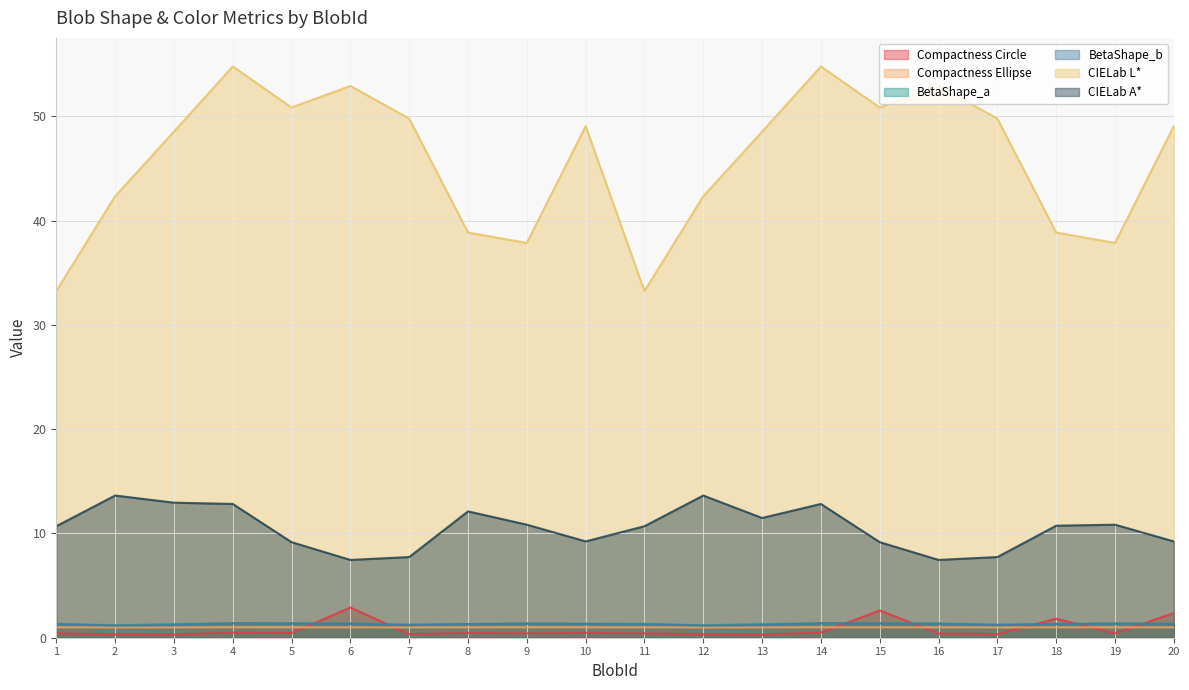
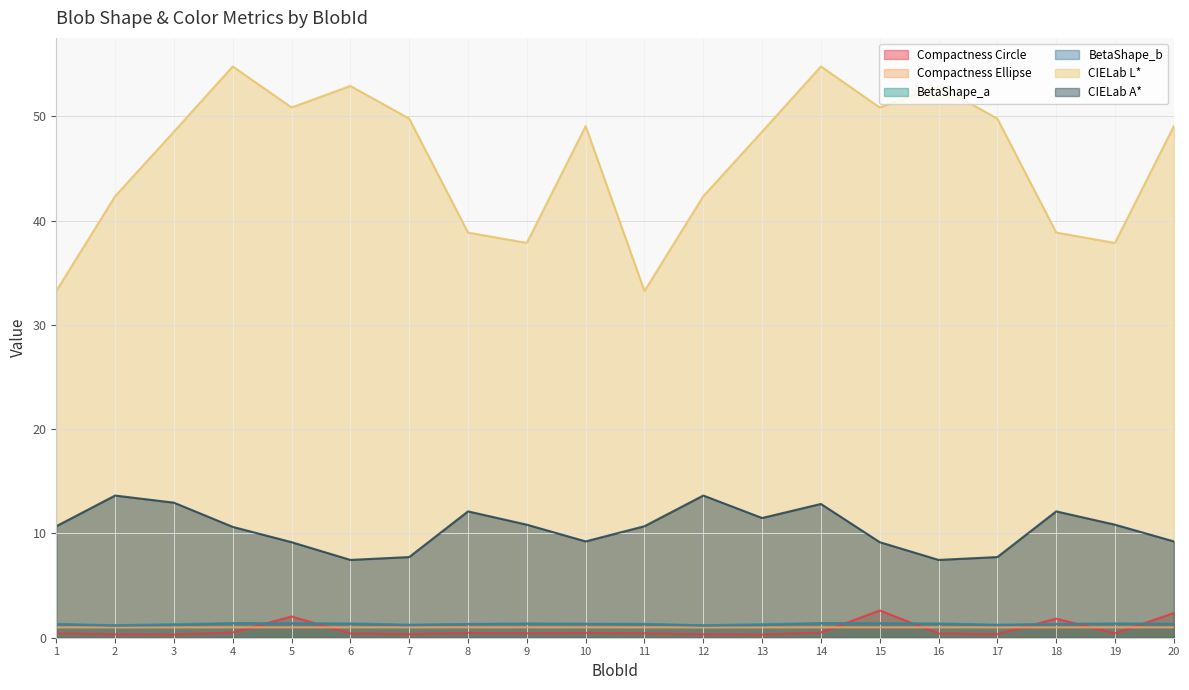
  {
    "Compactness Circle": {
      "1": 0.4,
      "2": 0.3,
      "3": 0.3,
      "4": 0.5,
-     "5": 0.5,
-     "6": 2.9,
+     "5": 2.0,
+     "6": 0.4,
      "7": 0.3,
      "8": 0.5,
      "9": 0.4,
      "10": 0.5,
      "11": 0.4,
      "12": 0.3,
      "13": 0.3,
      "14": 0.5,
      "15": 2.6,
      "16": 0.4,
      "17": 0.3,
      "18": 1.8,
      "19": 0.4,
      "20": 2.4
    },
    "CIELab A*": {
      "1": 10.7,
      "2": 13.6,
      "3": 13.0,
-     "4": 12.8,
+     "4": 10.6,
      "5": 9.2,
      "6": 7.5,
      "7": 7.7,
      "8": 12.1,
      "9": 10.8,
      "10": 9.2,
      "11": 10.7,
      "12": 13.6,
      "13": 11.5,
      "14": 12.8,
      "15": 9.2,
      "16": 7.5,
      "17": 7.7,
-     "18": 10.7,
+     "18": 12.1,
      "19": 10.8,
      "20": 9.2
    }
  }
